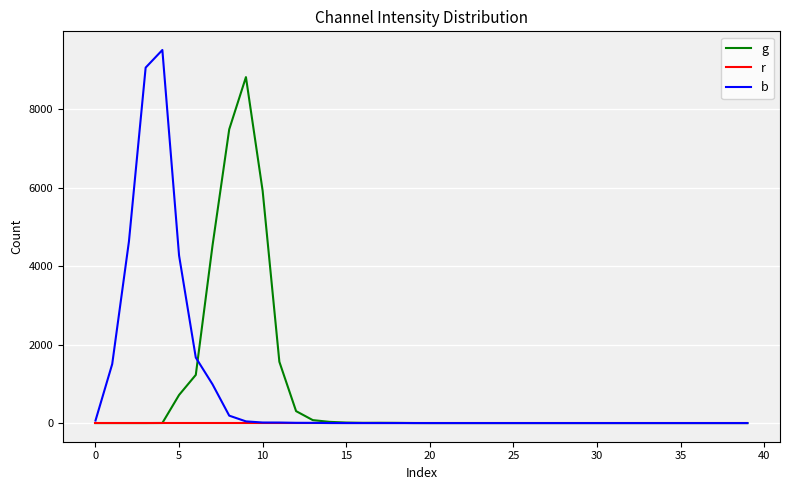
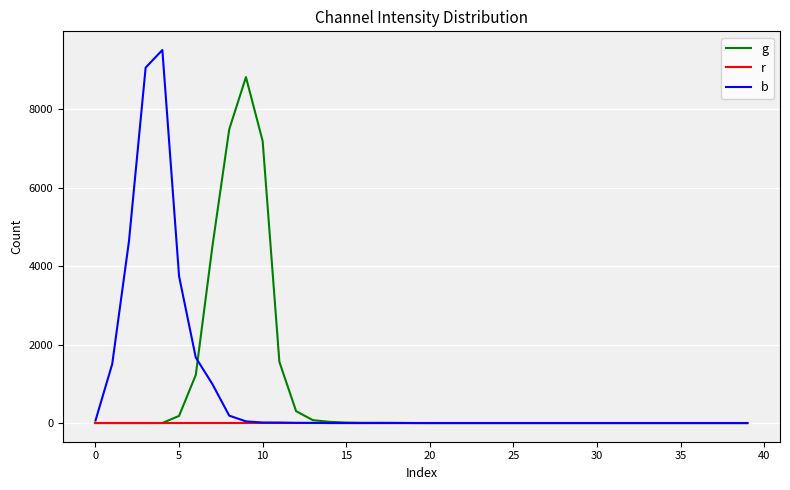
  {
    "g": {
-     "5": 700,
-     "10": 5900
+     "5": 200,
+     "10": 7200
    },
    "r": {
      "5": 0
    },
    "b": {
-     "5": 4300
+     "5": 3700
    }
  }
